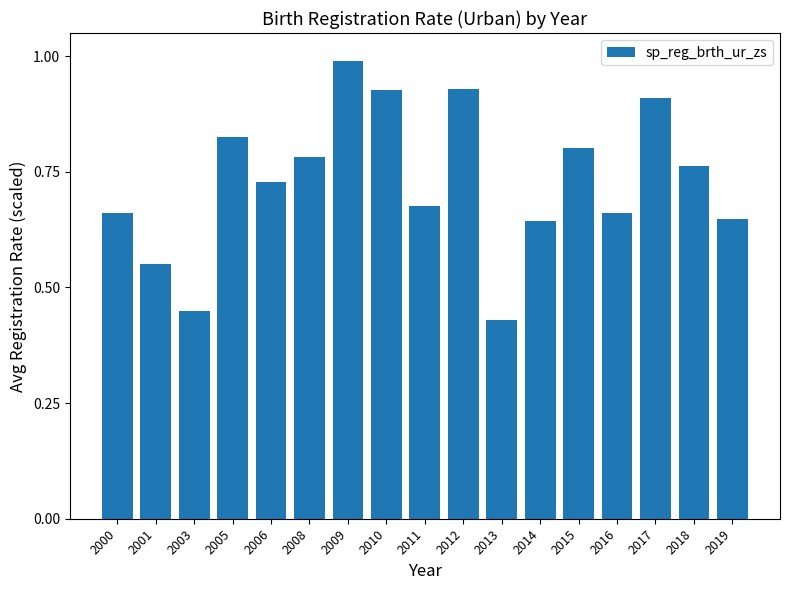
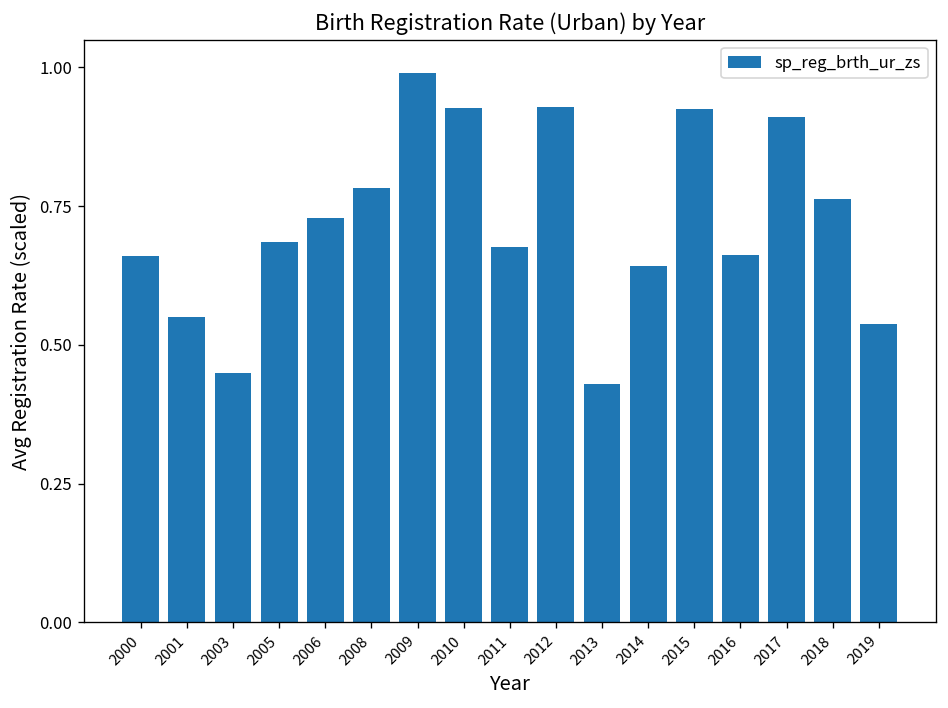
  {
    "2000": 0.66,
    "2001": 0.55,
    "2003": 0.45,
-   "2005": 0.83,
+   "2005": 0.69,
    "2006": 0.73,
    "2008": 0.78,
    "2009": 0.99,
    "2010": 0.93,
    "2011": 0.68,
    "2012": 0.93,
    "2013": 0.43,
    "2014": 0.64,
-   "2015": 0.80,
+   "2015": 0.92,
    "2016": 0.66,
    "2017": 0.91,
    "2018": 0.76,
-   "2019": 0.65
+   "2019": 0.54
  }
